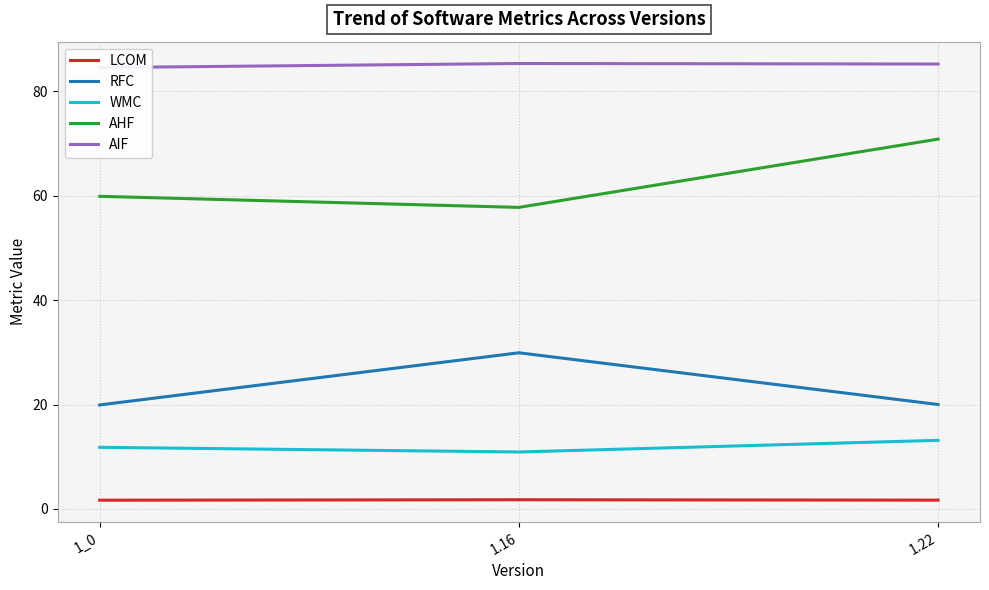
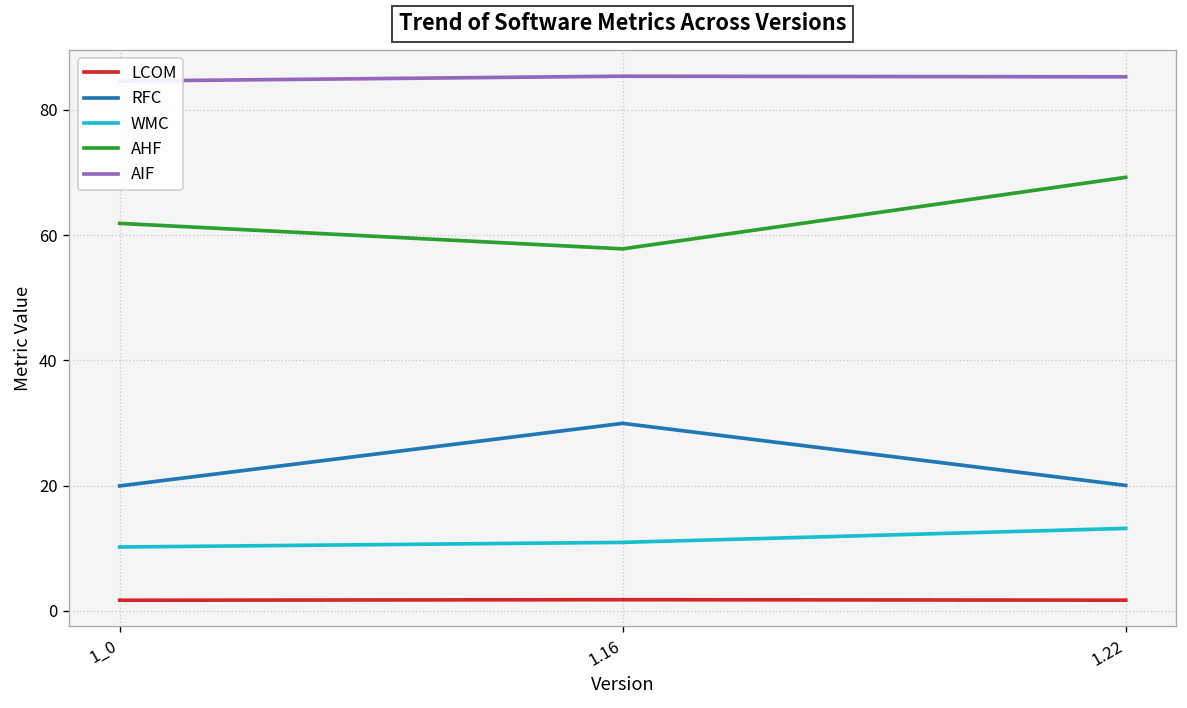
  {
    "LCOM": {
      "1_0": 2,
      "1.16": 2,
      "1.22": 2
    },
    "RFC": {
      "1_0": 20,
      "1.16": 30,
      "1.22": 20
    },
    "WMC": {
-     "1_0": 12,
+     "1_0": 10,
      "1.16": 11,
      "1.22": 13
    },
    "AHF": {
-     "1_0": 60,
+     "1_0": 62,
      "1.16": 58,
-     "1.22": 71
+     "1.22": 69
    },
    "AIF": {
      "1.16": 85,
      "1.22": 85
    }
  }
